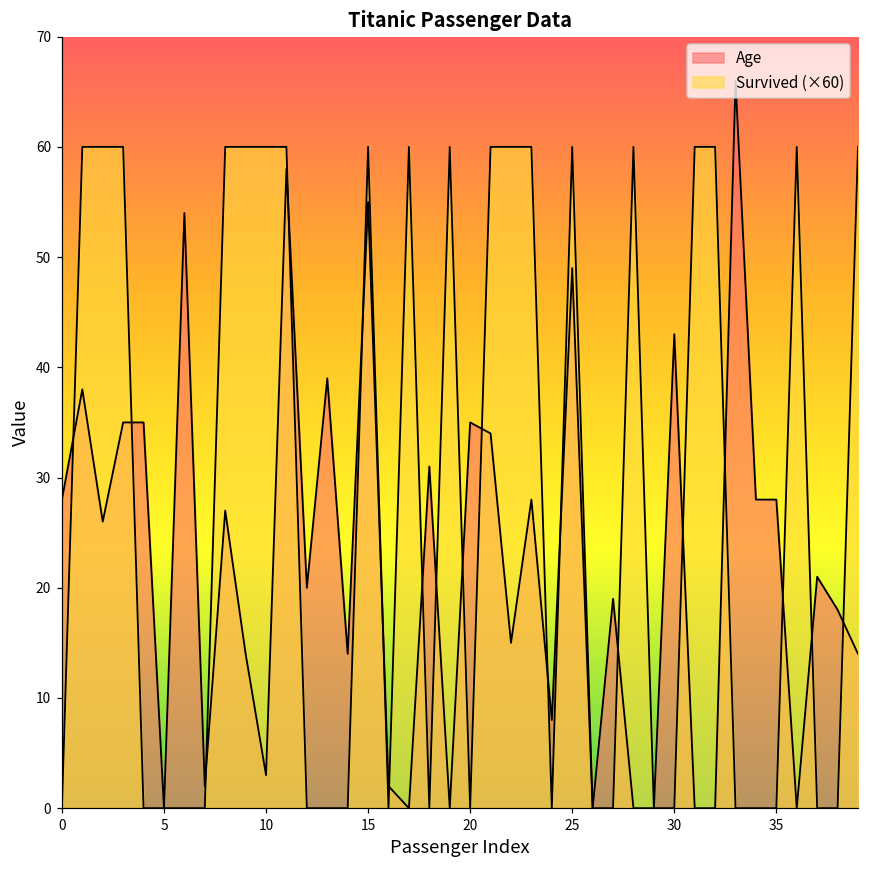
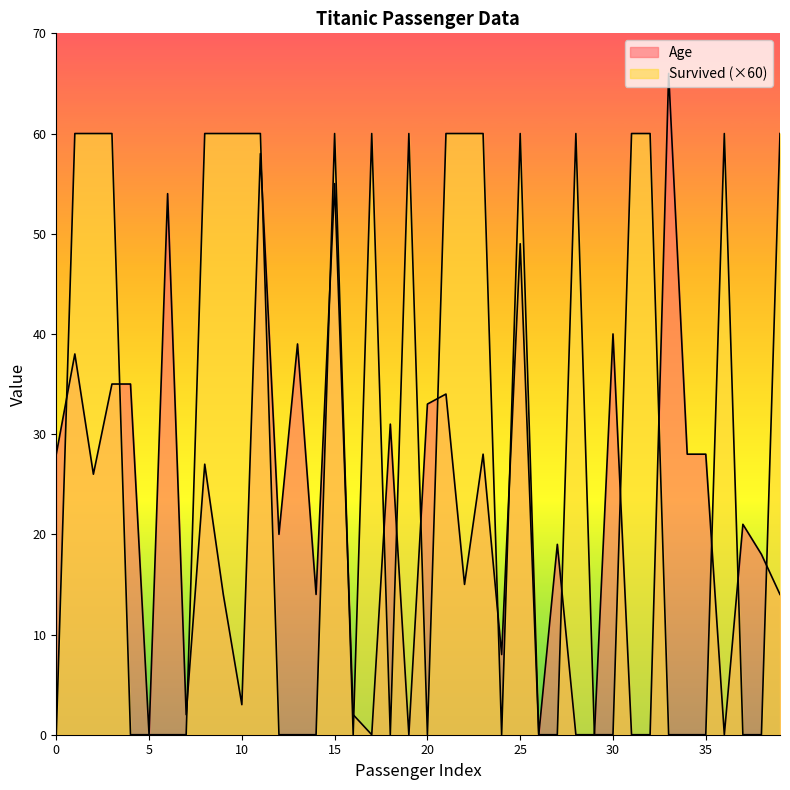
  {
    "Age": {
      "0": 28,
      "10": 3,
      "15": 55,
-     "20": 35,
+     "20": 33,
      "25": 49,
-     "30": 43,
+     "30": 40,
      "35": 28
    },
    "Survived (×60)": {
      "0": 0,
      "10": 60,
      "15": 60,
      "20": 0,
      "25": 60,
      "30": 0,
      "35": 0
    }
  }
